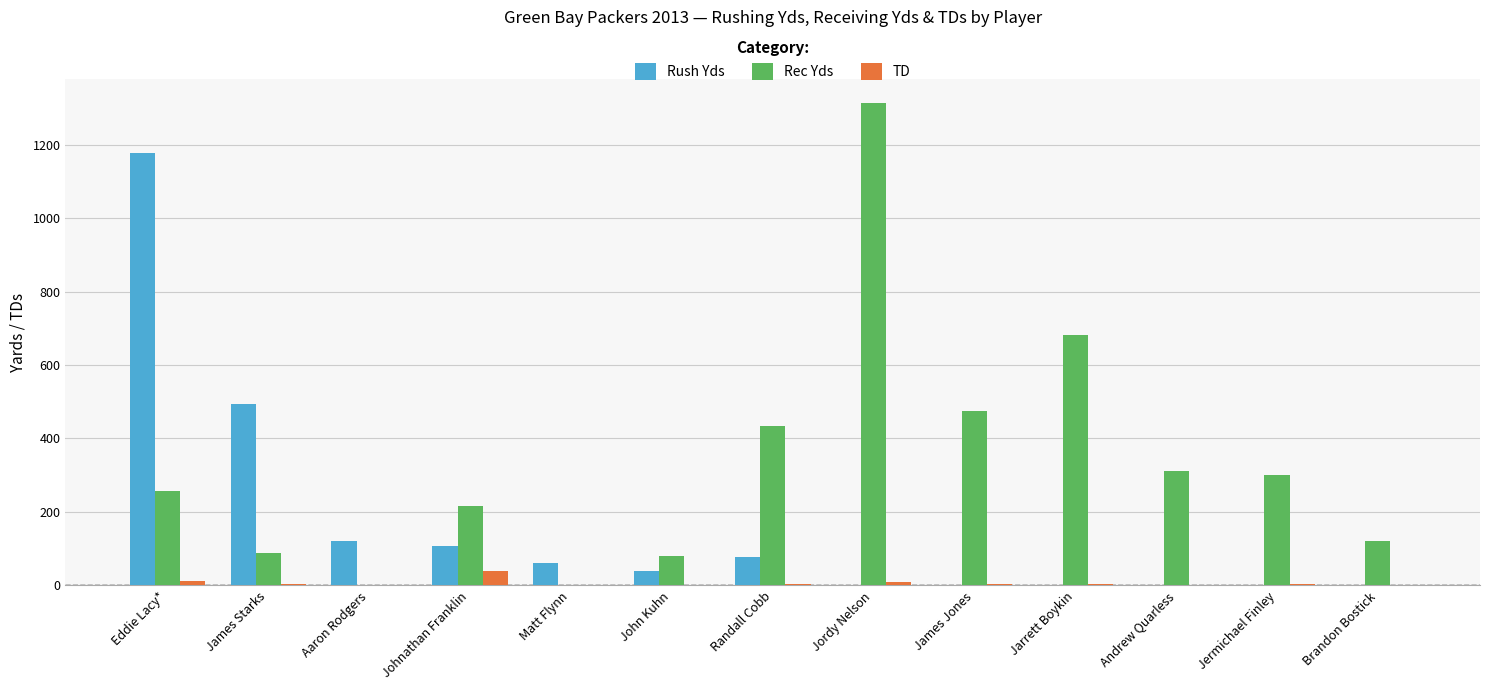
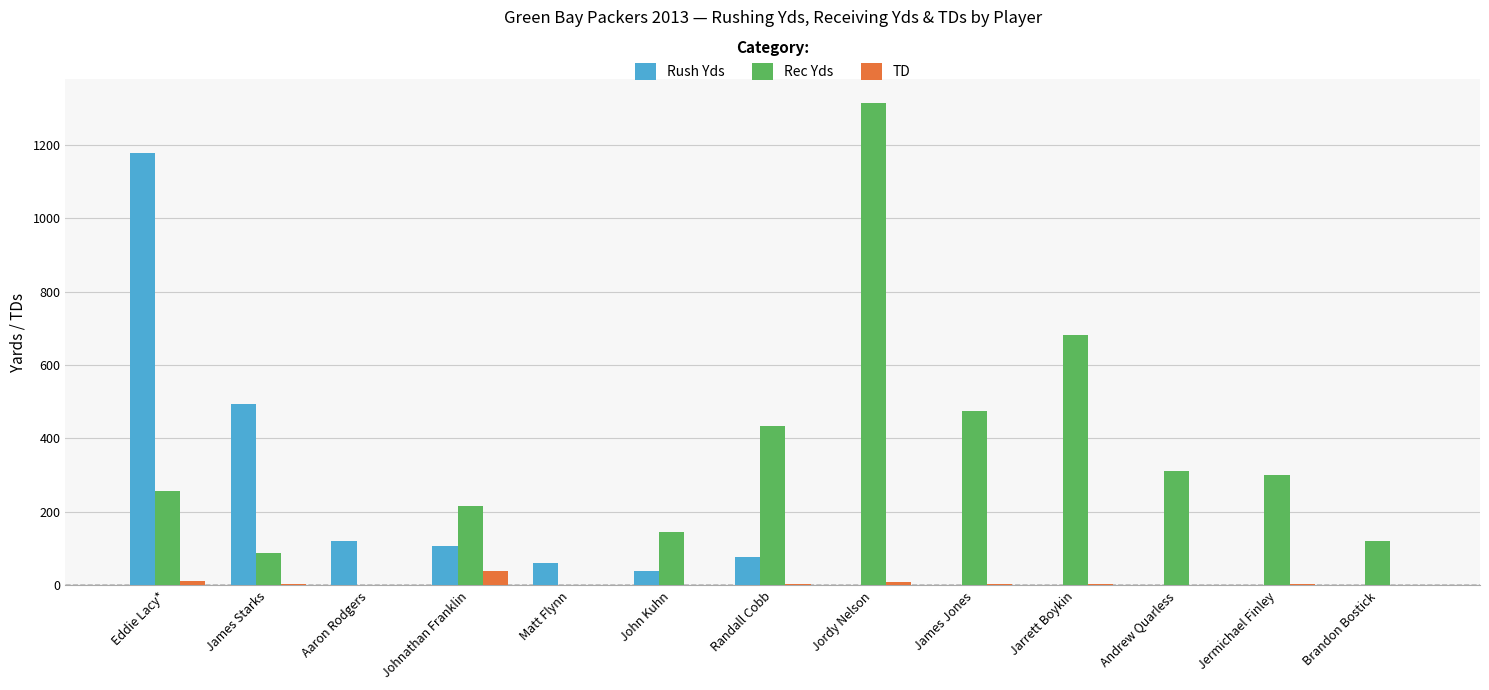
  {
    "Rush Yds": {
      "Eddie Lacy*": 1180,
      "James Starks": 490,
      "Aaron Rodgers": 120,
      "Johnathan Franklin": 110,
      "Matt Flynn": 60,
      "John Kuhn": 40,
      "Randall Cobb": 80,
      "Jordy Nelson": 0,
      "James Jones": 0,
      "Jarrett Boykin": 0,
      "Andrew Quarless": 0,
      "Jermichael Finley": 0,
      "Brandon Bostick": 0
    },
    "Rec Yds": {
      "Eddie Lacy*": 260,
      "James Starks": 90,
      "Aaron Rodgers": 0,
      "Johnathan Franklin": 220,
      "Matt Flynn": 0,
-     "John Kuhn": 80,
+     "John Kuhn": 150,
      "Randall Cobb": 430,
      "Jordy Nelson": 1310,
      "James Jones": 480,
      "Jarrett Boykin": 680,
      "Andrew Quarless": 310,
      "Jermichael Finley": 300,
      "Brandon Bostick": 120
    },
    "TD": {
      "Eddie Lacy*": 10,
      "Aaron Rodgers": 0,
      "Johnathan Franklin": 40,
      "Matt Flynn": 0,
      "Jordy Nelson": 10
    }
  }
